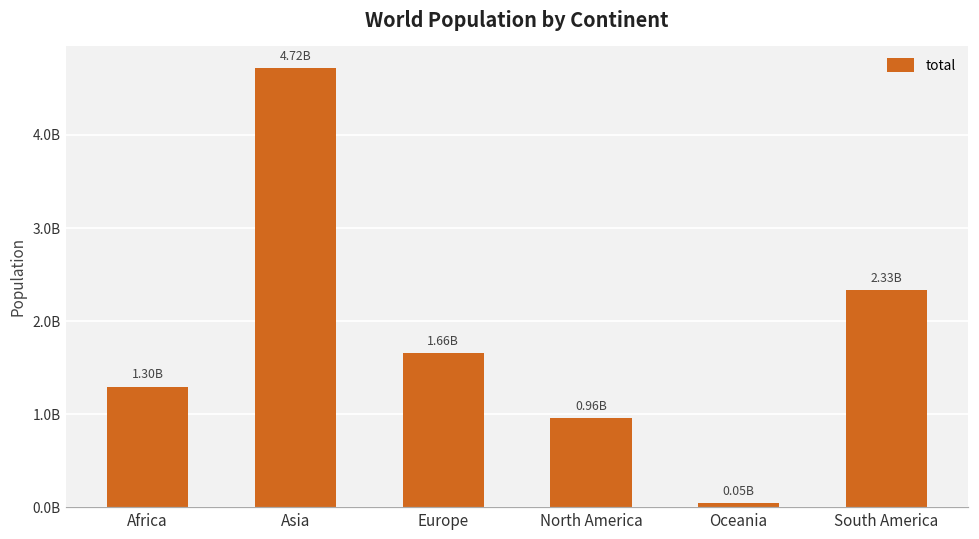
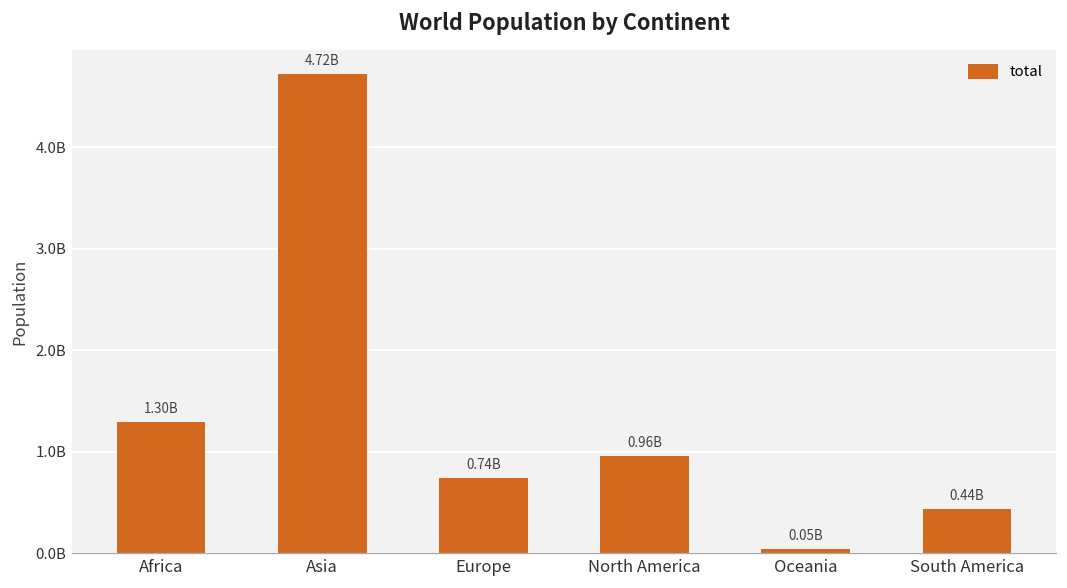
  {
    "Africa": "1.30B",
    "Asia": "4.72B",
-   "Europe": "1.66B",
+   "Europe": "0.74B",
    "North America": "0.96B",
    "Oceania": "0.05B",
-   "South America": "2.33B"
+   "South America": "0.44B"
  }
